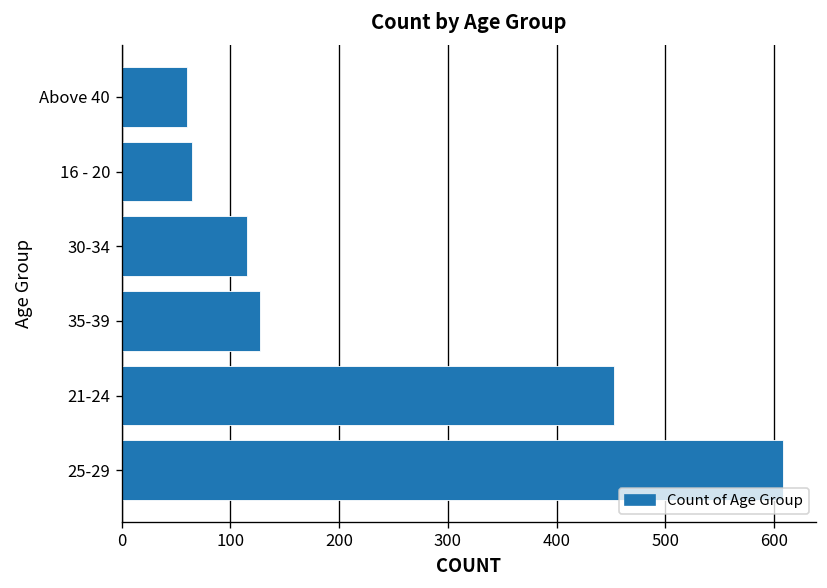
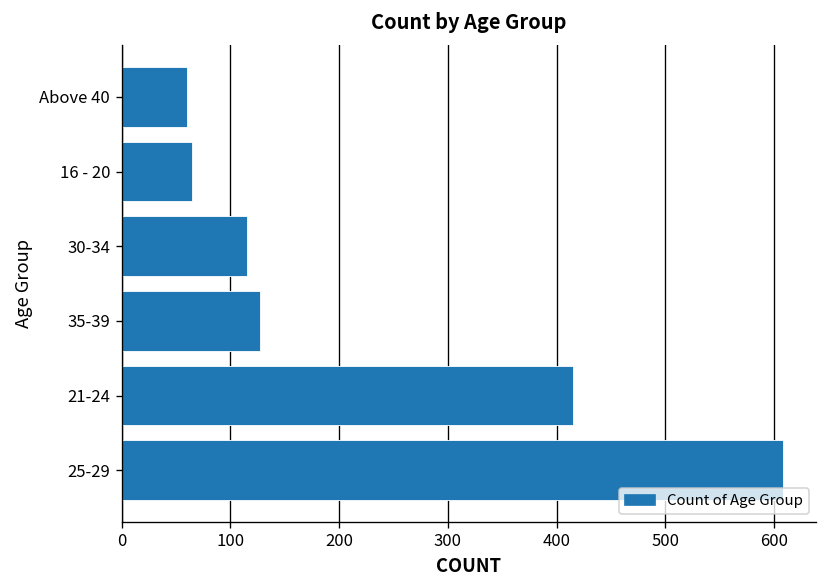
  {
    "Above 40": 60,
    "16 - 20": 70,
    "30-34": 120,
    "35-39": 130,
-   "21-24": 450,
+   "21-24": 420,
    "25-29": 610
  }
